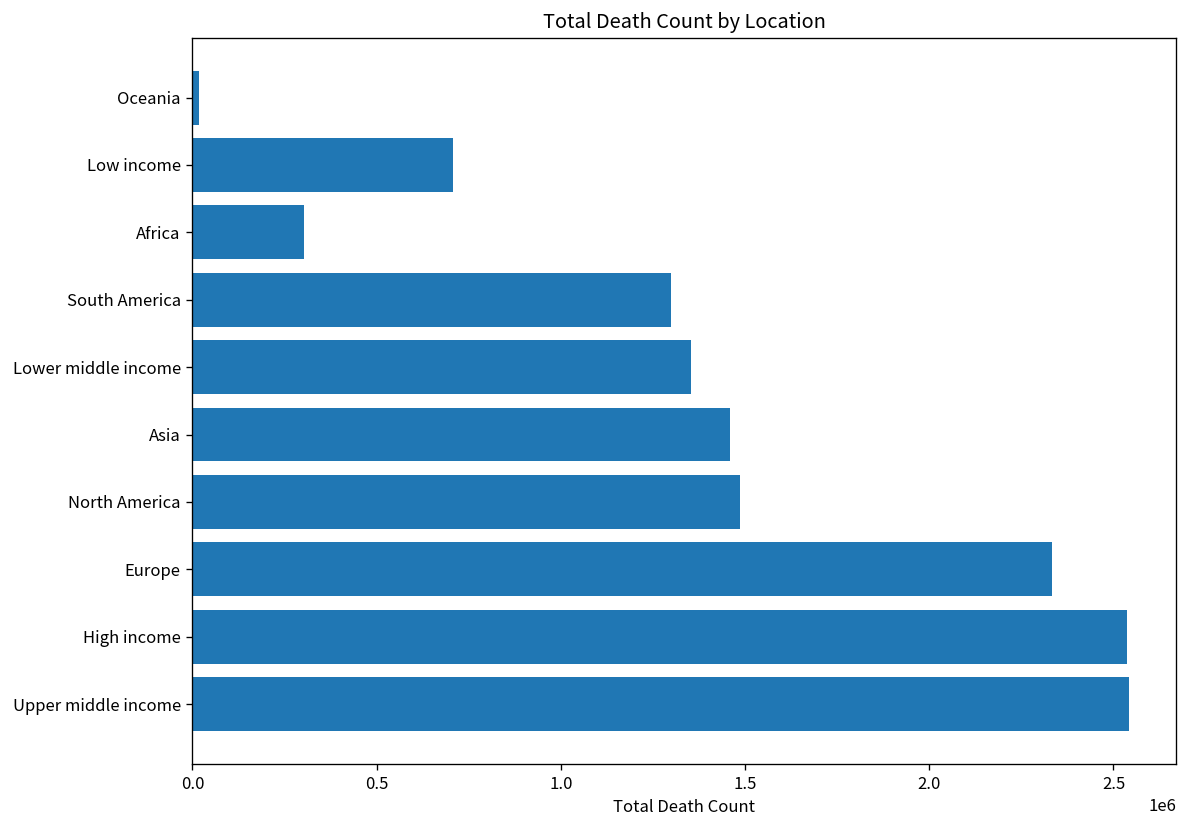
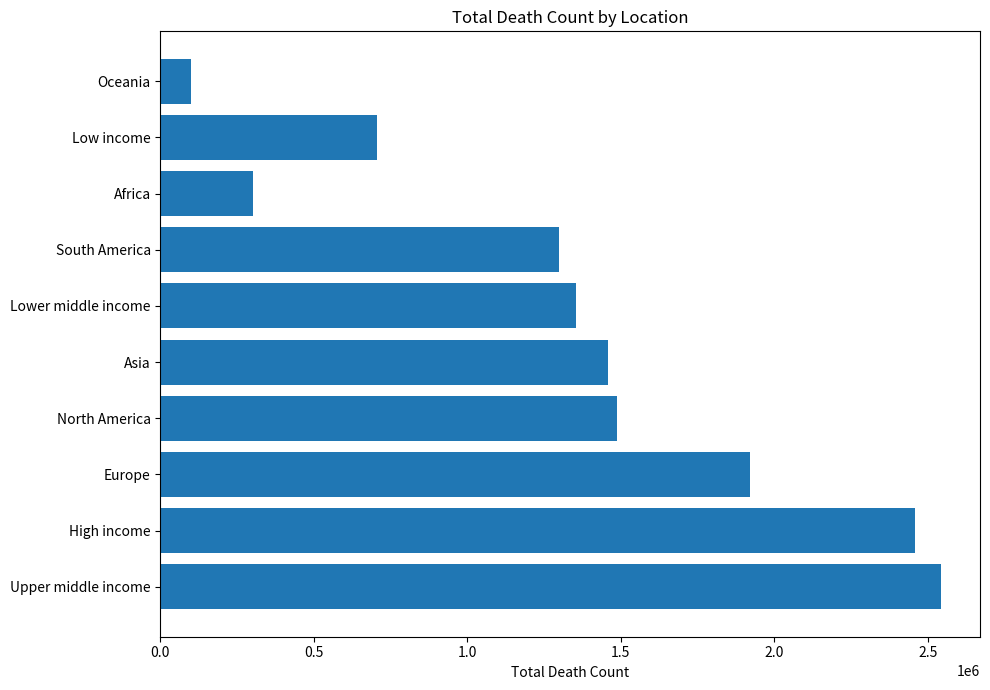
  {
-   "Oceania": 20000,
+   "Oceania": 100000,
    "Low income": 710000,
    "Africa": 300000,
    "South America": 1300000,
    "Lower middle income": 1350000,
    "Asia": 1460000,
    "North America": 1490000,
-   "Europe": 2330000,
-   "High income": 2540000,
+   "Europe": 1920000,
+   "High income": 2460000,
    "Upper middle income": 2540000
  }
